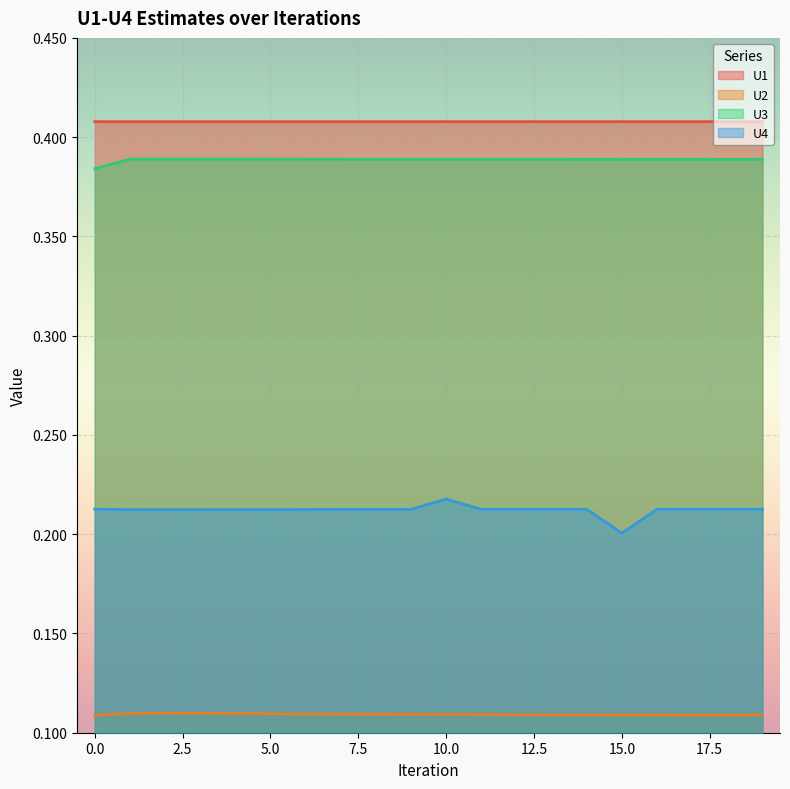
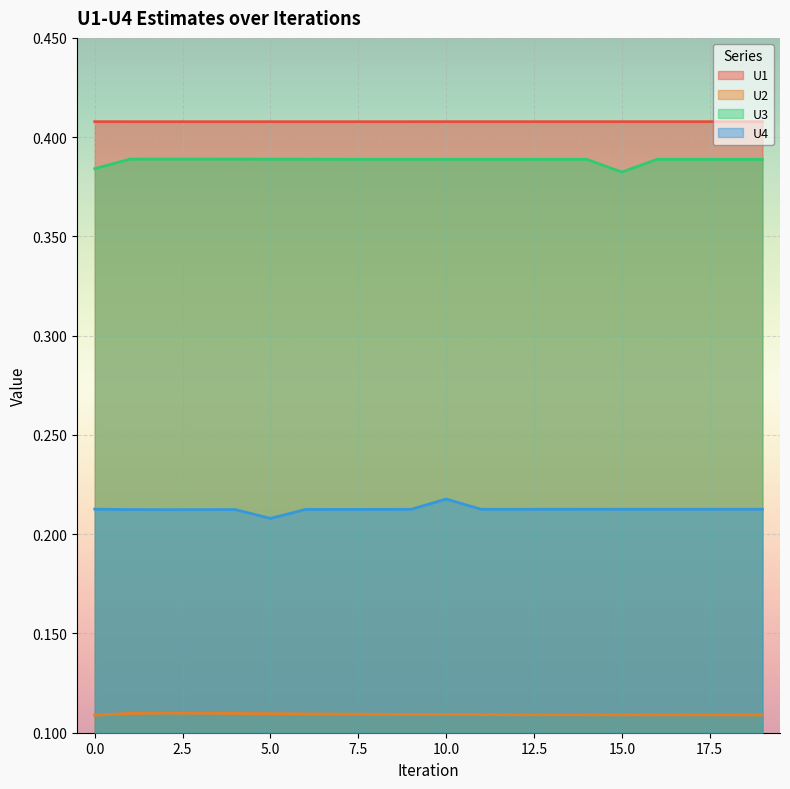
  {
    "U3": {
      "0.0": 0.384,
      "5.0": 0.389,
      "10.0": 0.389,
-     "15.0": 0.389
+     "15.0": 0.382
    },
    "U4": {
      "0.0": 0.213,
-     "5.0": 0.212,
+     "5.0": 0.208,
      "10.0": 0.218,
-     "15.0": 0.201
+     "15.0": 0.213
    }
  }
